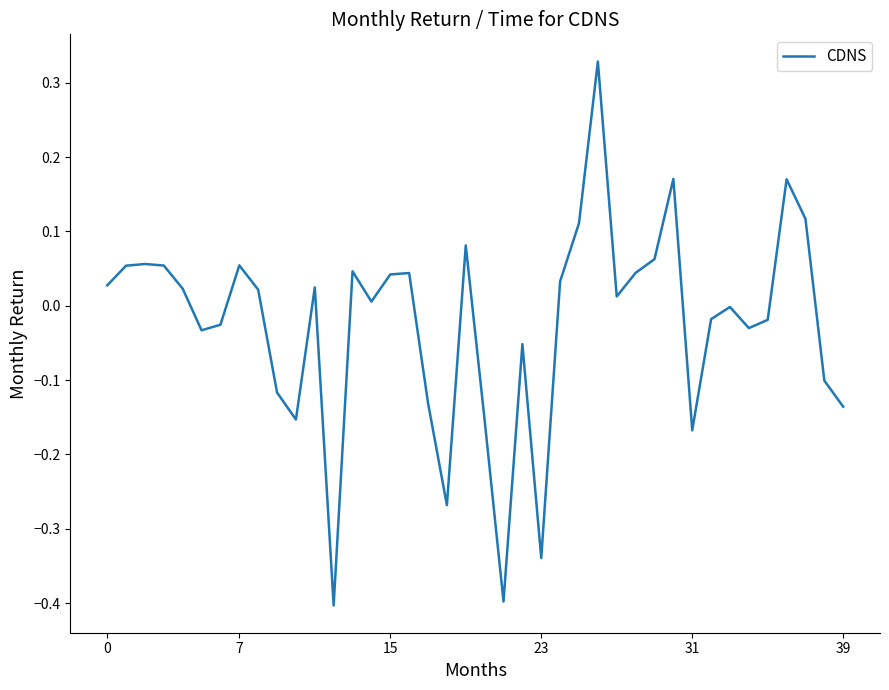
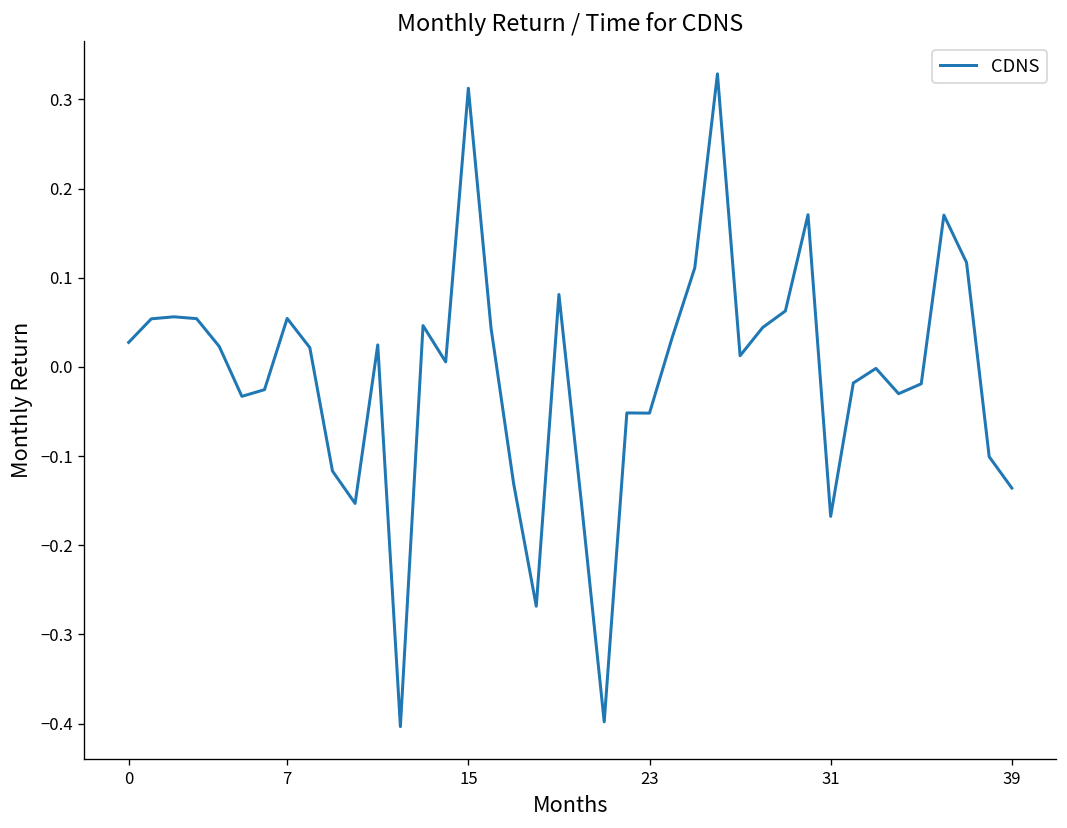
  {
    "0": 0.03,
    "7": 0.05,
-   "15": 0.04,
-   "23": -0.34,
+   "15": 0.31,
+   "23": -0.05,
    "31": -0.17,
    "39": -0.14
  }
